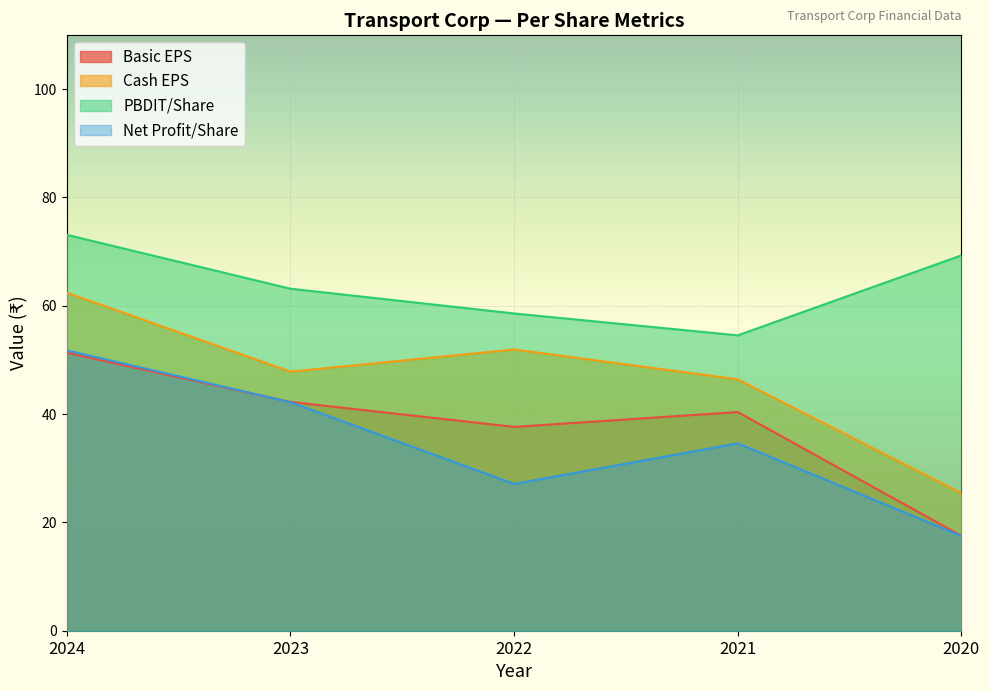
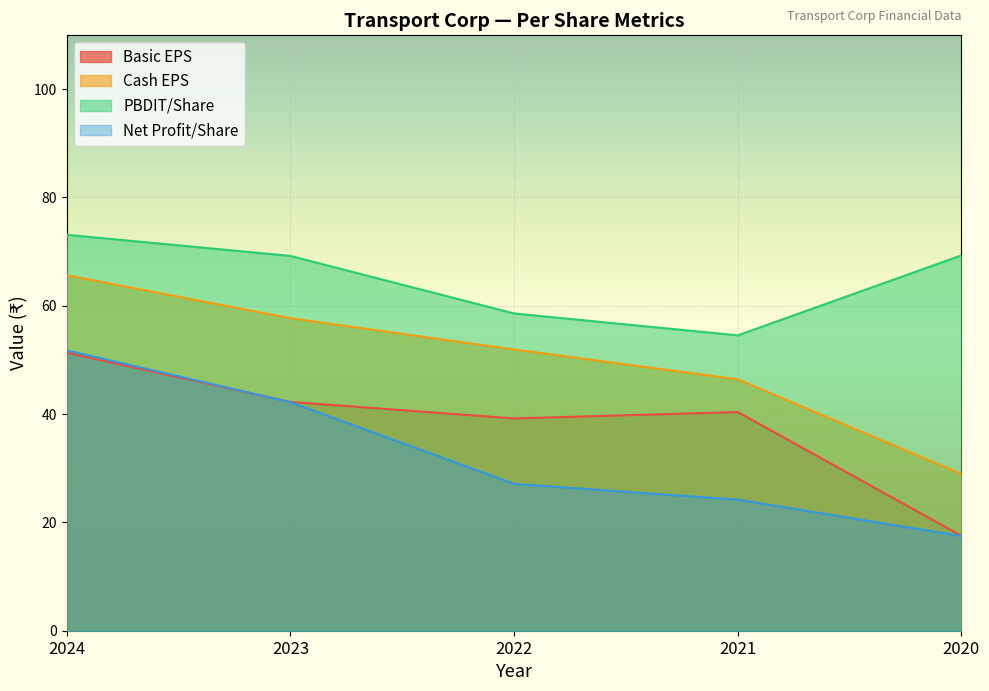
  {
    "Basic EPS": {
-     "2022": 38,
+     "2022": 39,
      "2021": 40
    },
    "Cash EPS": {
-     "2024": 62,
-     "2023": 48,
+     "2024": 66,
+     "2023": 58,
      "2022": 52,
      "2021": 46,
-     "2020": 25
+     "2020": 29
    },
    "PBDIT/Share": {
      "2024": 73,
-     "2023": 63,
+     "2023": 69,
      "2022": 59,
      "2021": 55,
      "2020": 69
    },
    "Net Profit/Share": {
      "2022": 27,
-     "2021": 35
+     "2021": 24
    }
  }
